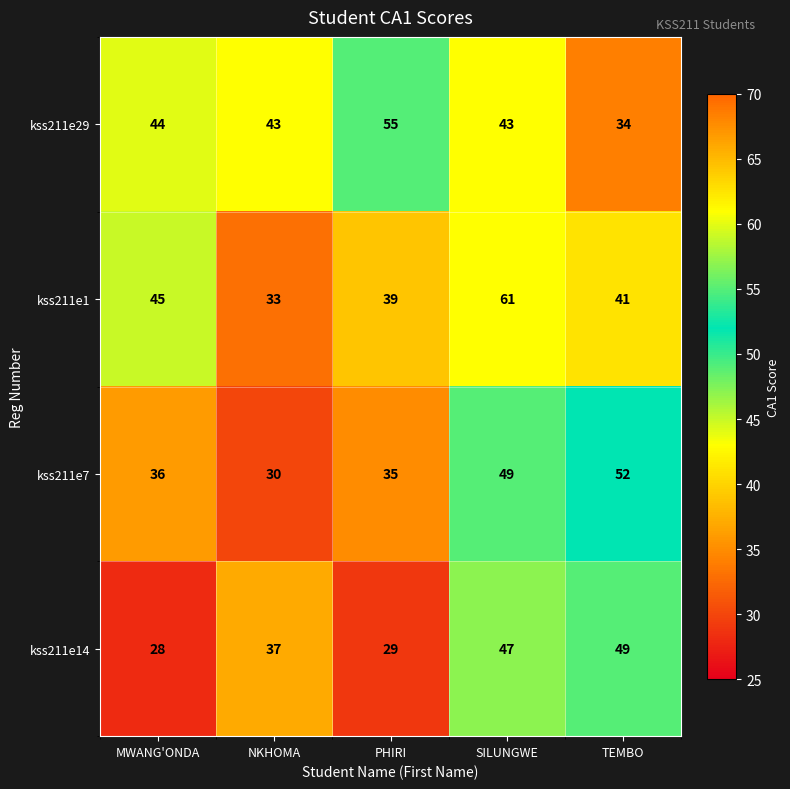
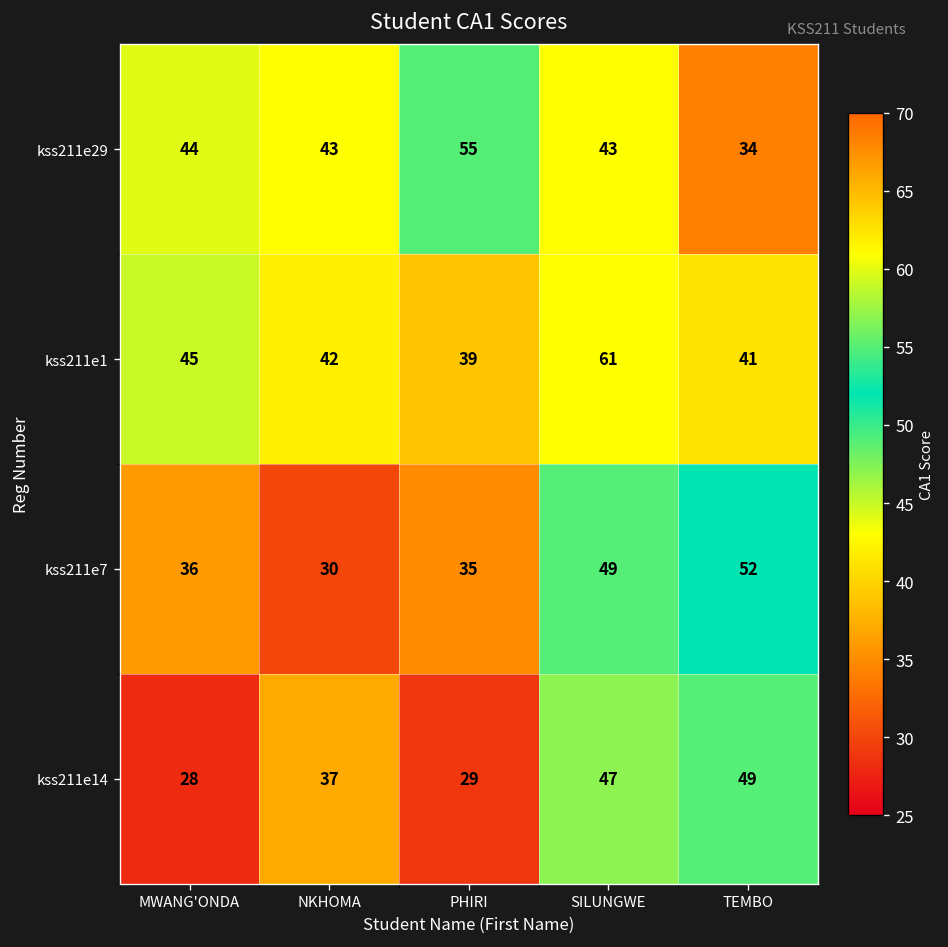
  {
    "kss211e29": {
      "MWANG'ONDA": 44,
      "NKHOMA": 43,
      "PHIRI": 55,
      "SILUNGWE": 43,
      "TEMBO": 34
    },
    "kss211e1": {
      "MWANG'ONDA": 45,
-     "NKHOMA": 33,
+     "NKHOMA": 42,
      "PHIRI": 39,
      "SILUNGWE": 61,
      "TEMBO": 41
    },
    "kss211e7": {
      "MWANG'ONDA": 36,
      "NKHOMA": 30,
      "PHIRI": 35,
      "SILUNGWE": 49,
      "TEMBO": 52
    },
    "kss211e14": {
      "MWANG'ONDA": 28,
      "NKHOMA": 37,
      "PHIRI": 29,
      "SILUNGWE": 47,
      "TEMBO": 49
    }
  }
